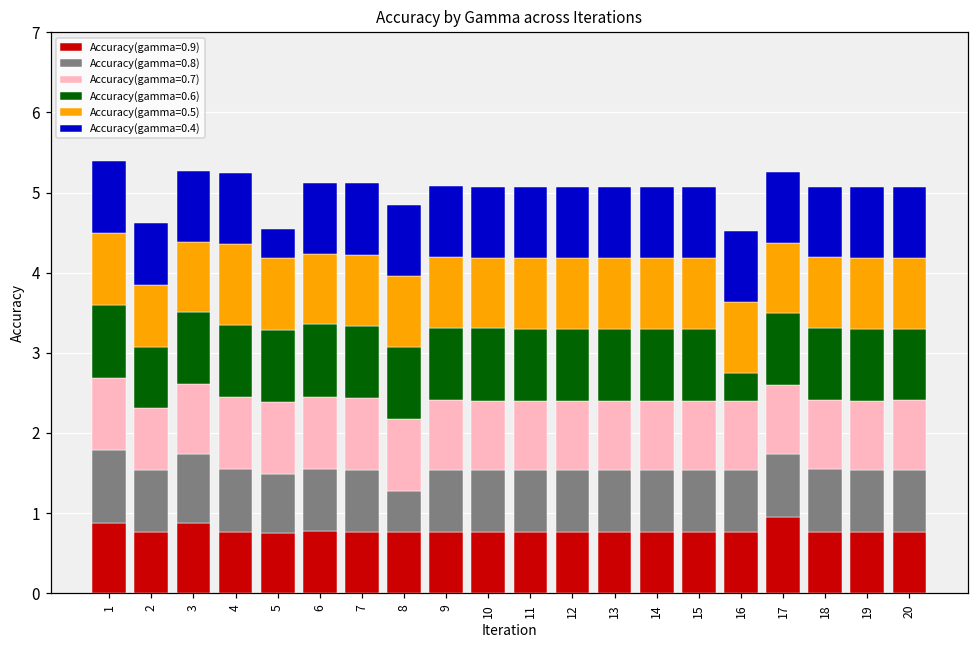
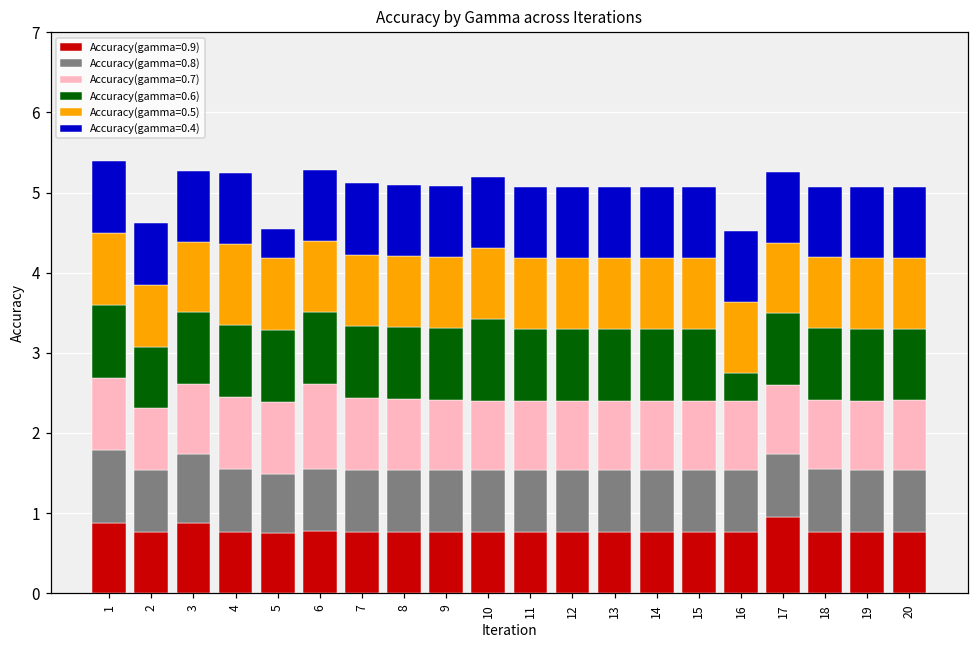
  {
    "Accuracy(gamma=0.9)": {
      "1": 0.9,
      "2": 0.8,
      "3": 0.9,
      "4": 0.8,
      "5": 0.7,
      "6": 0.8,
      "7": 0.8,
      "8": 0.8,
      "9": 0.8,
      "10": 0.8,
      "11": 0.8,
      "12": 0.8,
      "13": 0.8,
      "14": 0.8,
      "15": 0.8,
      "16": 0.8,
      "17": 1.0,
      "18": 0.8,
      "19": 0.8,
      "20": 0.8
    },
    "Accuracy(gamma=0.8)": {
      "1": 0.9,
      "2": 0.8,
      "3": 0.9,
      "4": 0.8,
      "5": 0.7,
      "6": 0.8,
      "7": 0.8,
-     "8": 0.5,
+     "8": 0.8,
      "9": 0.8,
      "10": 0.8,
      "11": 0.8,
      "12": 0.8,
      "13": 0.8,
      "14": 0.8,
      "15": 0.8,
      "16": 0.8,
      "17": 0.8,
      "18": 0.8,
      "19": 0.8,
      "20": 0.8
    },
    "Accuracy(gamma=0.7)": {
      "1": 0.9,
      "2": 0.8,
      "3": 0.9,
      "4": 0.9,
      "5": 0.9,
-     "6": 0.9,
+     "6": 1.1,
      "7": 0.9,
      "8": 0.9,
      "9": 0.9,
      "10": 0.9,
      "11": 0.9,
      "12": 0.9,
      "13": 0.9,
      "14": 0.9,
      "15": 0.9,
      "16": 0.9,
      "17": 0.9,
      "18": 0.9,
      "19": 0.9,
      "20": 0.9
    },
    "Accuracy(gamma=0.6)": {
      "1": 0.9,
      "2": 0.8,
      "3": 0.9,
      "4": 0.9,
      "5": 0.9,
      "6": 0.9,
      "7": 0.9,
      "8": 0.9,
      "9": 0.9,
-     "10": 0.9,
+     "10": 1.0,
      "11": 0.9,
      "12": 0.9,
      "13": 0.9,
      "14": 0.9,
      "15": 0.9,
      "16": 0.3,
      "17": 0.9,
      "18": 0.9,
      "19": 0.9,
      "20": 0.9
    },
    "Accuracy(gamma=0.5)": {
      "1": 0.9,
      "2": 0.8,
      "3": 0.9,
      "4": 1.0,
      "5": 0.9,
      "6": 0.9,
      "7": 0.9,
      "8": 0.9,
      "9": 0.9,
      "10": 0.9,
      "11": 0.9,
      "12": 0.9,
      "13": 0.9,
      "14": 0.9,
      "15": 0.9,
      "16": 0.9,
      "17": 0.9,
      "18": 0.9,
      "19": 0.9,
      "20": 0.9
    },
    "Accuracy(gamma=0.4)": {
      "1": 0.9,
      "2": 0.8,
      "3": 0.9,
      "4": 0.9,
      "5": 0.4,
      "6": 0.9,
      "7": 0.9,
      "8": 0.9,
      "9": 0.9,
      "10": 0.9,
      "11": 0.9,
      "12": 0.9,
      "13": 0.9,
      "14": 0.9,
      "15": 0.9,
      "16": 0.9,
      "17": 0.9,
      "18": 0.9,
      "19": 0.9,
      "20": 0.9
    }
  }
